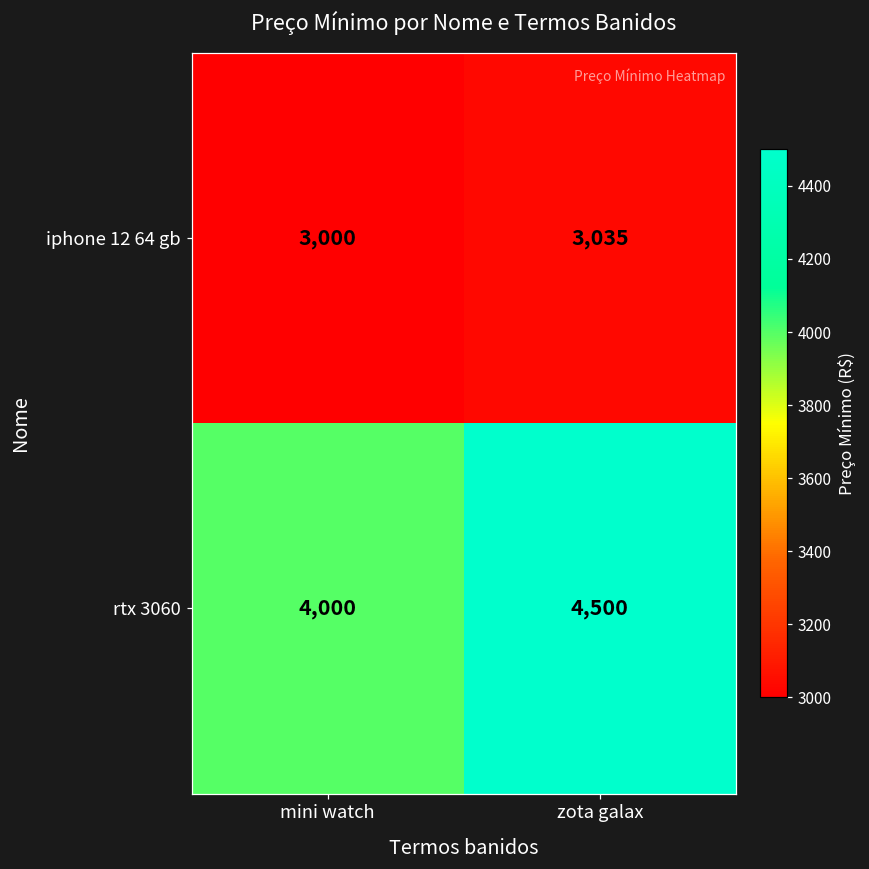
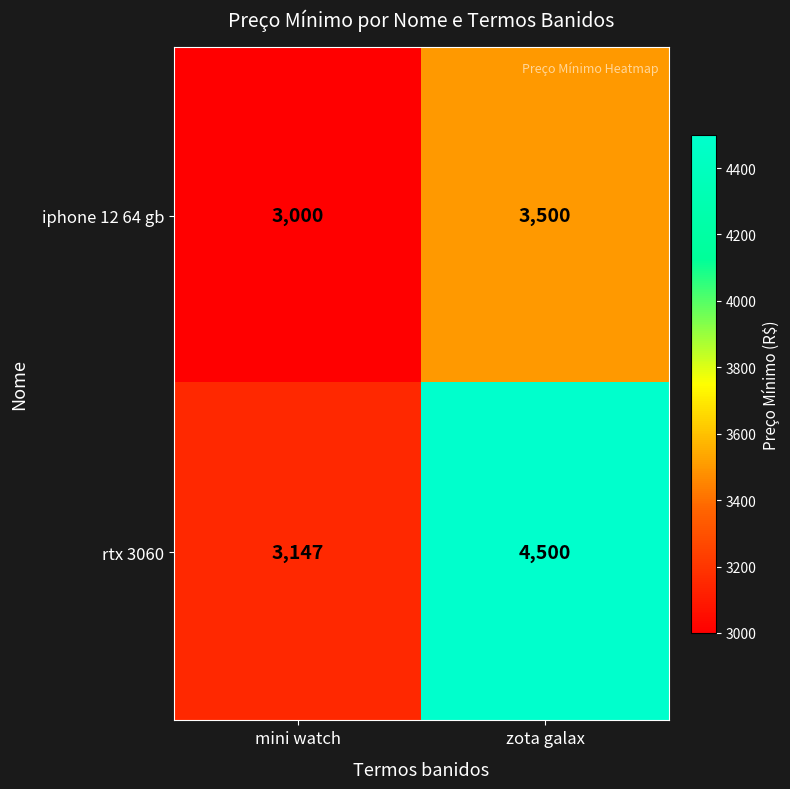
  {
    "iphone 12 64 gb": {
      "mini watch": "3,000",
-     "zota galax": "3,035"
+     "zota galax": "3,500"
    },
    "rtx 3060": {
-     "mini watch": "4,000",
+     "mini watch": "3,147",
      "zota galax": "4,500"
    }
  }
